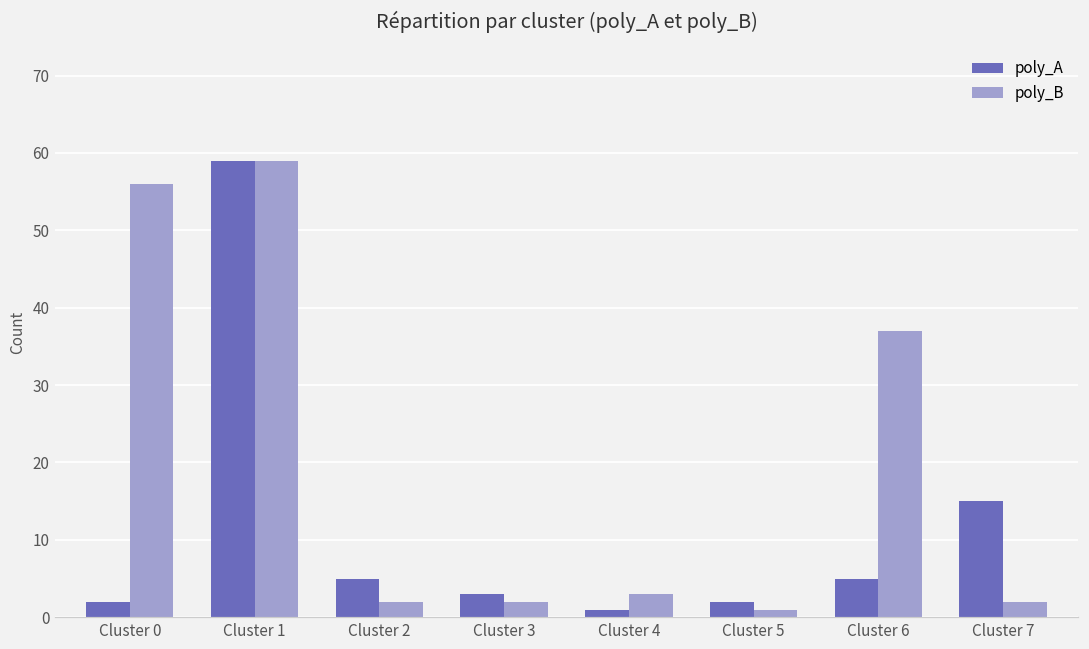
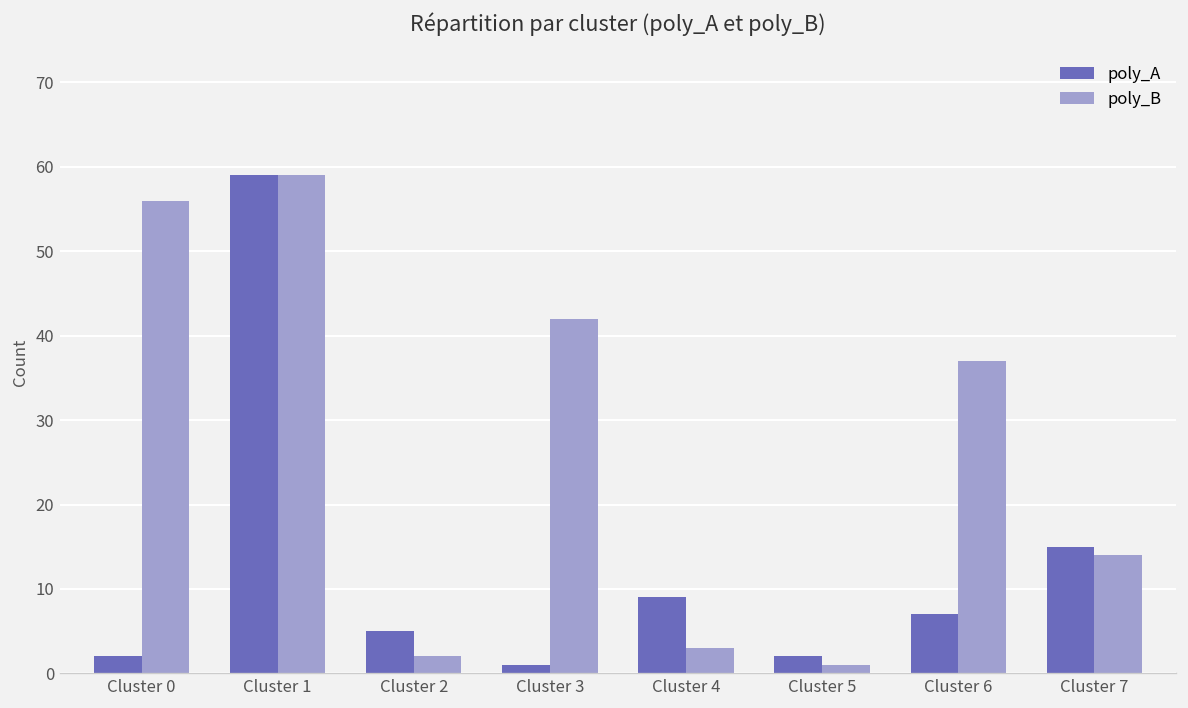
  {
    "poly_A": {
      "Cluster 0": 2,
      "Cluster 1": 59,
      "Cluster 2": 5,
-     "Cluster 3": 3,
-     "Cluster 4": 1,
+     "Cluster 3": 1,
+     "Cluster 4": 9,
      "Cluster 5": 2,
-     "Cluster 6": 5,
+     "Cluster 6": 7,
      "Cluster 7": 15
    },
    "poly_B": {
      "Cluster 0": 56,
      "Cluster 1": 59,
      "Cluster 2": 2,
-     "Cluster 3": 2,
+     "Cluster 3": 42,
      "Cluster 4": 3,
      "Cluster 5": 1,
      "Cluster 6": 37,
-     "Cluster 7": 2
+     "Cluster 7": 14
    }
  }
